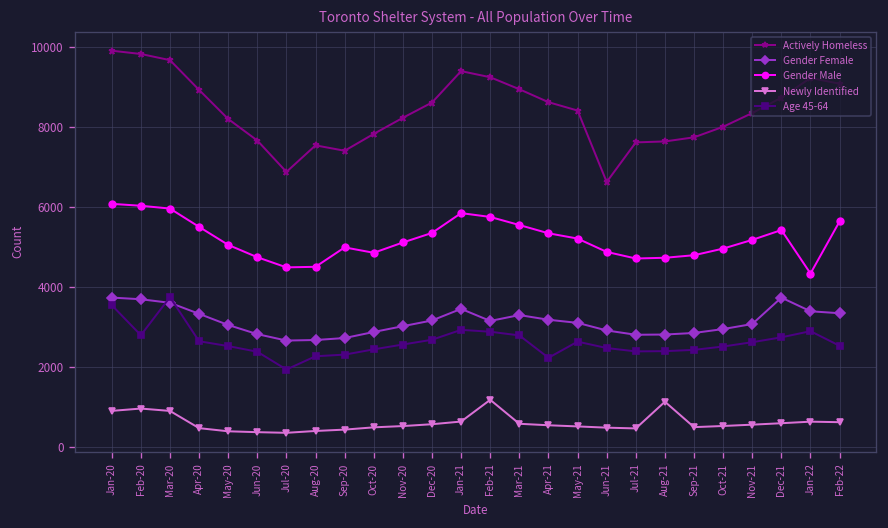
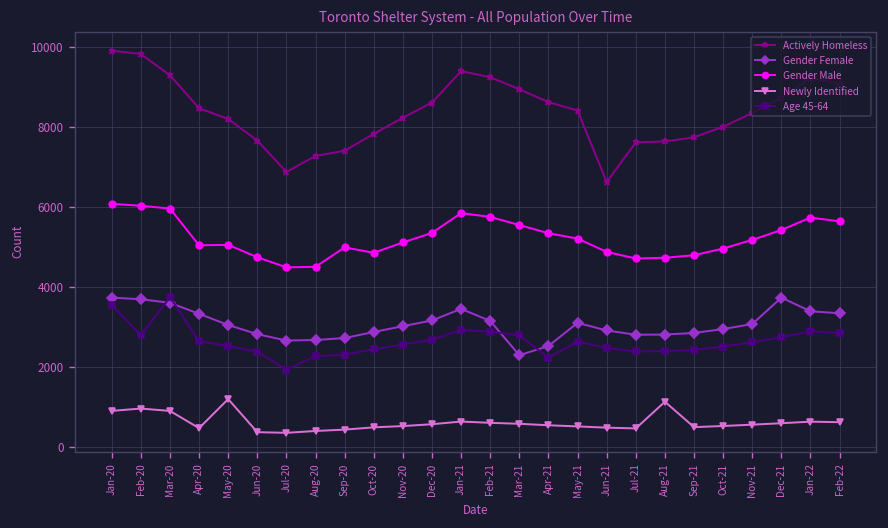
  {
    "Actively Homeless": {
      "Jan-20": 9900,
      "Feb-20": 9800,
-     "Mar-20": 9700,
-     "Apr-20": 8900,
+     "Mar-20": 9300,
+     "Apr-20": 8500,
      "May-20": 8200,
      "Jun-20": 7700,
      "Jul-20": 6900,
-     "Aug-20": 7500,
+     "Aug-20": 7300,
      "Sep-20": 7400,
      "Oct-20": 7800,
      "Nov-20": 8200,
      "Dec-20": 8600,
      "Jan-21": 9400,
      "Feb-21": 9300,
      "Mar-21": 9000,
      "Apr-21": 8600,
      "May-21": 8400,
      "Jun-21": 6600,
      "Jul-21": 7600,
      "Aug-21": 7600,
      "Sep-21": 7700,
      "Oct-21": 8000
    },
    "Gender Female": {
      "Jan-20": 3700,
      "Feb-20": 3700,
      "Mar-20": 3600,
      "Apr-20": 3300,
      "May-20": 3100,
      "Jun-20": 2800,
      "Jul-20": 2700,
      "Aug-20": 2700,
      "Sep-20": 2700,
      "Oct-20": 2900,
      "Nov-20": 3000,
      "Dec-20": 3200,
      "Jan-21": 3500,
      "Feb-21": 3200,
-     "Mar-21": 3300,
-     "Apr-21": 3200,
+     "Mar-21": 2300,
+     "Apr-21": 2500,
      "May-21": 3100,
      "Jun-21": 2900,
      "Jul-21": 2800,
      "Aug-21": 2800,
      "Sep-21": 2900,
      "Oct-21": 2900,
      "Nov-21": 3100,
      "Dec-21": 3700,
      "Jan-22": 3400,
      "Feb-22": 3300
    },
    "Gender Male": {
      "Jan-20": 6100,
      "Feb-20": 6000,
      "Mar-20": 6000,
-     "Apr-20": 5500,
+     "Apr-20": 5000,
      "May-20": 5100,
      "Jun-20": 4700,
      "Jul-20": 4500,
      "Aug-20": 4500,
      "Sep-20": 5000,
      "Oct-20": 4900,
      "Nov-20": 5100,
      "Dec-20": 5400,
      "Jan-21": 5900,
      "Feb-21": 5800,
      "Mar-21": 5600,
      "Apr-21": 5300,
      "May-21": 5200,
      "Jun-21": 4900,
      "Jul-21": 4700,
      "Aug-21": 4700,
      "Sep-21": 4800,
      "Oct-21": 5000,
      "Nov-21": 5200,
      "Dec-21": 5400,
-     "Jan-22": 4300,
+     "Jan-22": 5700,
      "Feb-22": 5600
    },
    "Newly Identified": {
      "Jan-20": 900,
      "Feb-20": 1000,
      "Mar-20": 900,
      "Apr-20": 500,
-     "May-20": 400,
+     "May-20": 1200,
      "Jun-20": 400,
      "Jul-20": 400,
      "Aug-20": 400,
      "Sep-20": 400,
      "Oct-20": 500,
      "Nov-20": 500,
      "Dec-20": 600,
      "Jan-21": 600,
-     "Feb-21": 1200,
+     "Feb-21": 600,
      "Mar-21": 600,
      "Apr-21": 500,
      "May-21": 500,
      "Jun-21": 500,
      "Jul-21": 500,
      "Aug-21": 1100,
      "Sep-21": 500,
      "Oct-21": 500,
      "Nov-21": 600,
      "Dec-21": 600,
      "Jan-22": 600,
      "Feb-22": 600
    },
    "Age 45-64": {
      "Jan-20": 3500,
      "Feb-20": 2800,
      "Mar-20": 3700,
      "Apr-20": 2600,
      "May-20": 2500,
      "Jun-20": 2400,
      "Jul-20": 1900,
      "Aug-20": 2300,
      "Sep-20": 2300,
      "Oct-20": 2400,
      "Nov-20": 2600,
      "Dec-20": 2700,
      "Jan-21": 2900,
      "Feb-21": 2900,
      "Mar-21": 2800,
      "Apr-21": 2200,
      "May-21": 2600,
      "Jun-21": 2500,
      "Jul-21": 2400,
      "Aug-21": 2400,
      "Sep-21": 2400,
      "Oct-21": 2500,
      "Nov-21": 2600,
      "Dec-21": 2700,
      "Jan-22": 2900,
-     "Feb-22": 2500
+     "Feb-22": 2900
    }
  }
